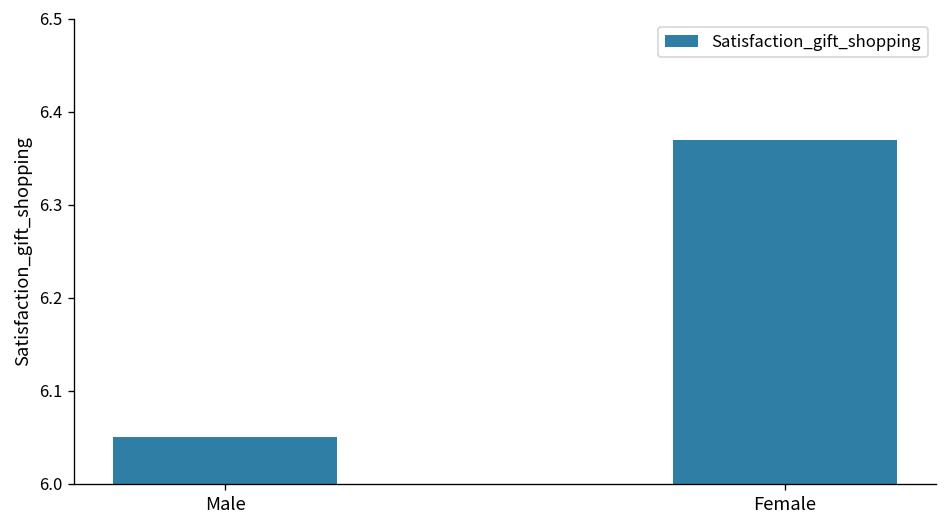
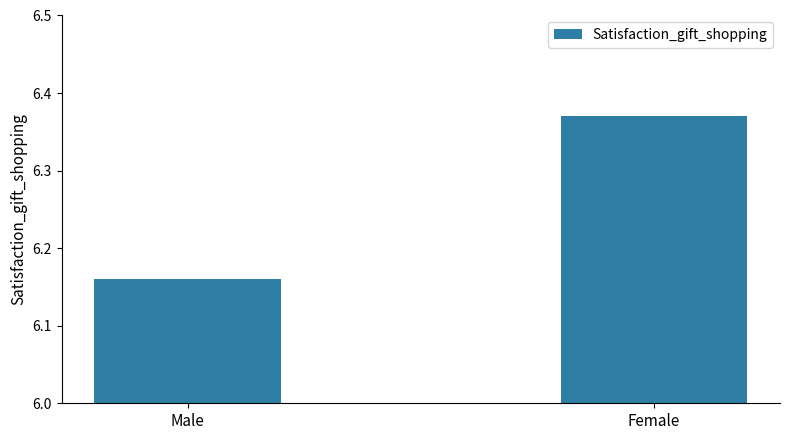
  {
-   "Male": 6.05,
+   "Male": 6.16,
    "Female": 6.37
  }
